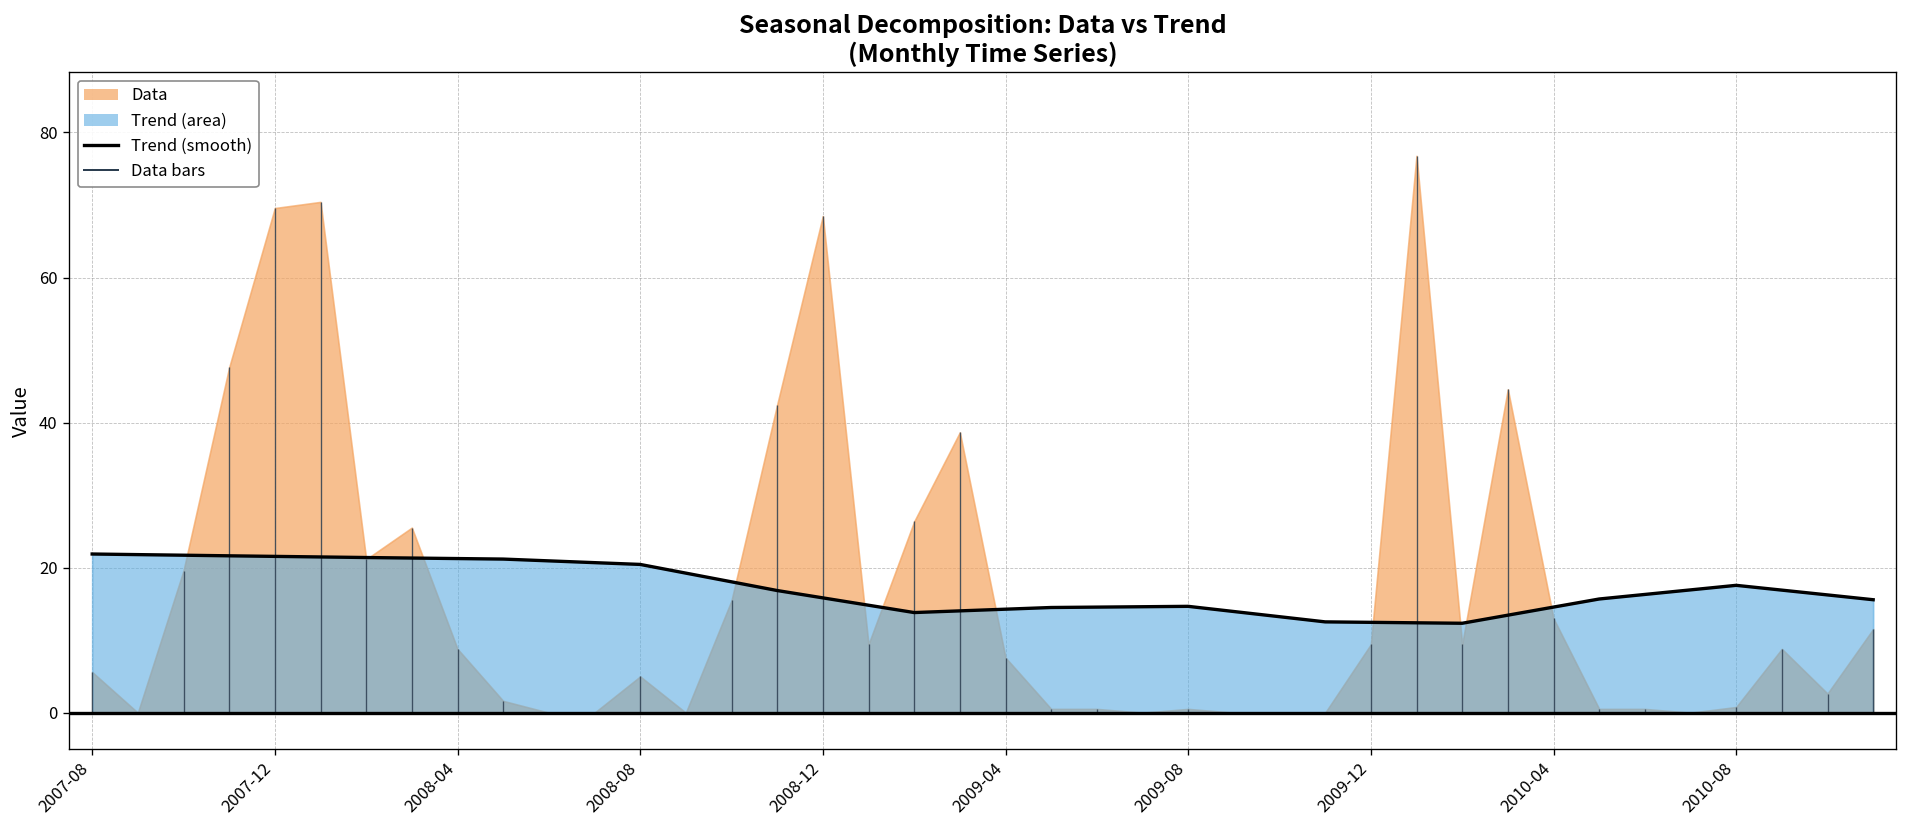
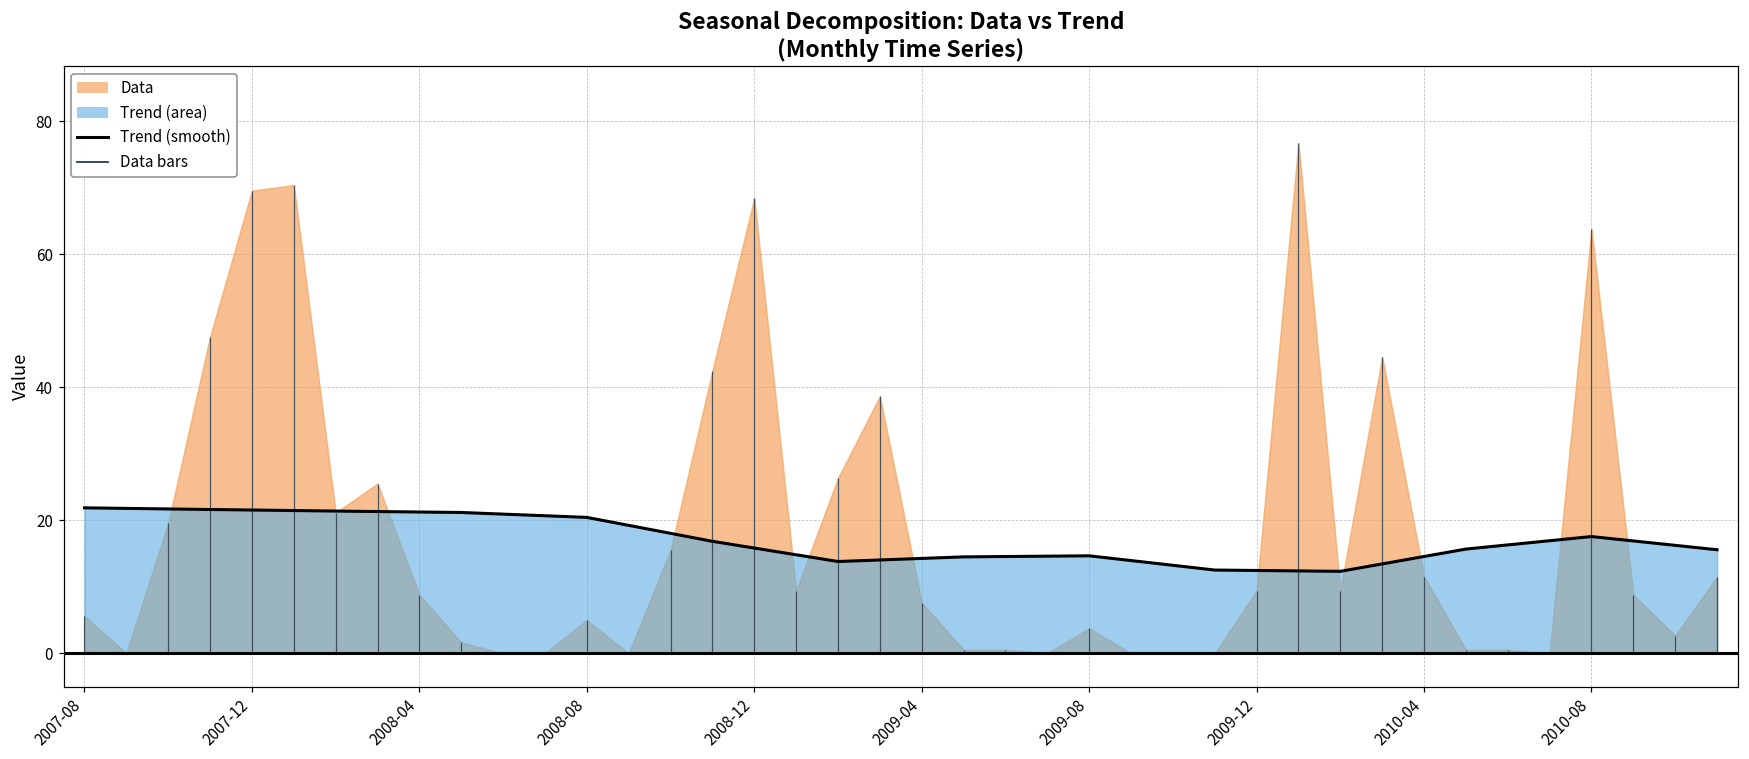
  {
    "Data": {
      "2007-08": 6,
      "2007-12": 70,
      "2008-04": 9,
      "2008-08": 5,
      "2008-12": 68,
      "2009-04": 8,
-     "2009-08": 1,
+     "2009-08": 4,
      "2009-12": 9,
-     "2010-04": 13,
-     "2010-08": 1
+     "2010-04": 12,
+     "2010-08": 64
    }
  }
